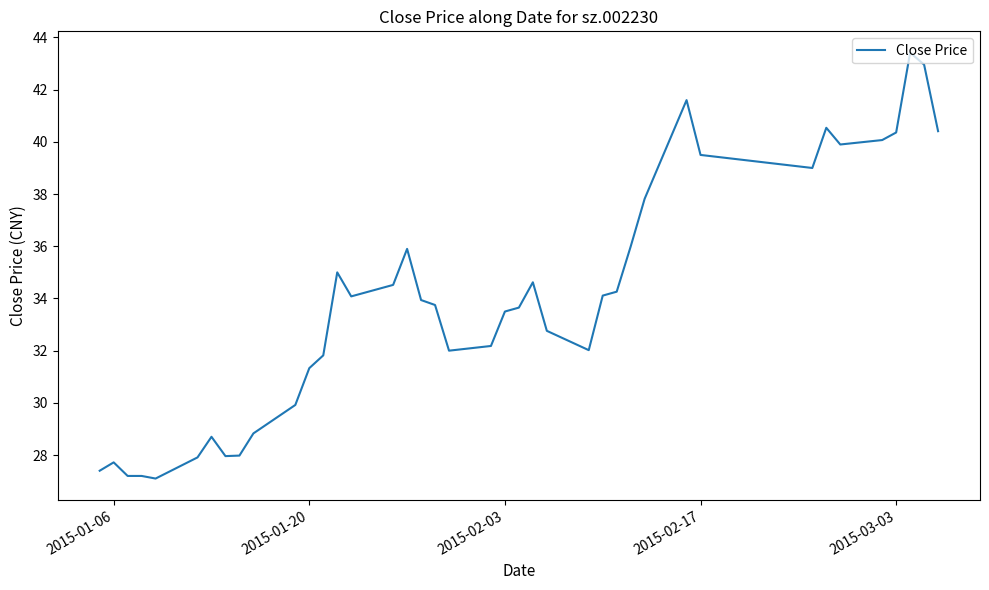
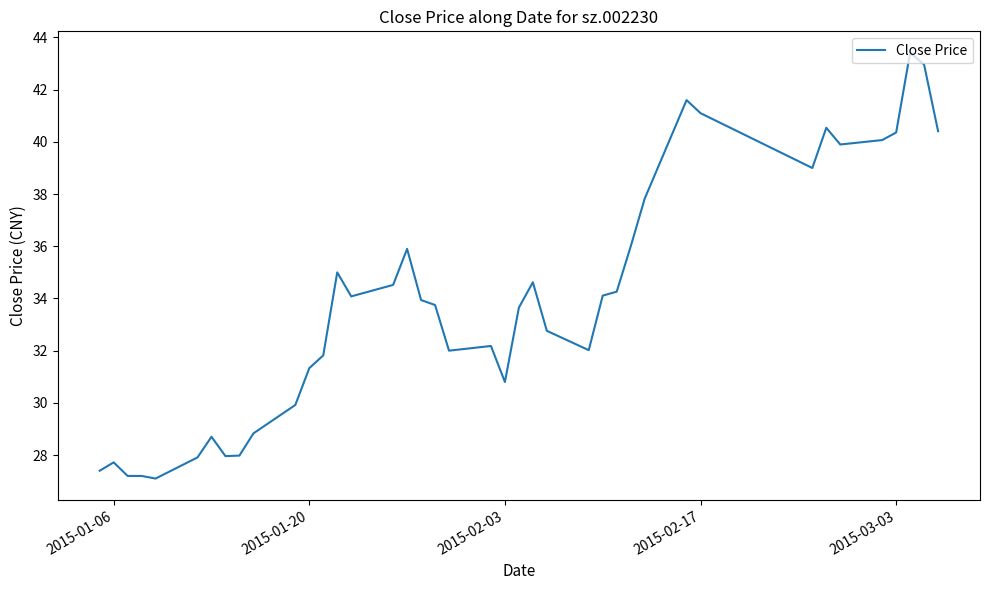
  {
    "2015-01-06": 27.7,
    "2015-01-20": 31.3,
-   "2015-02-03": 33.5,
-   "2015-02-17": 39.5,
+   "2015-02-03": 30.8,
+   "2015-02-17": 41.1,
    "2015-03-03": 40.4
  }
